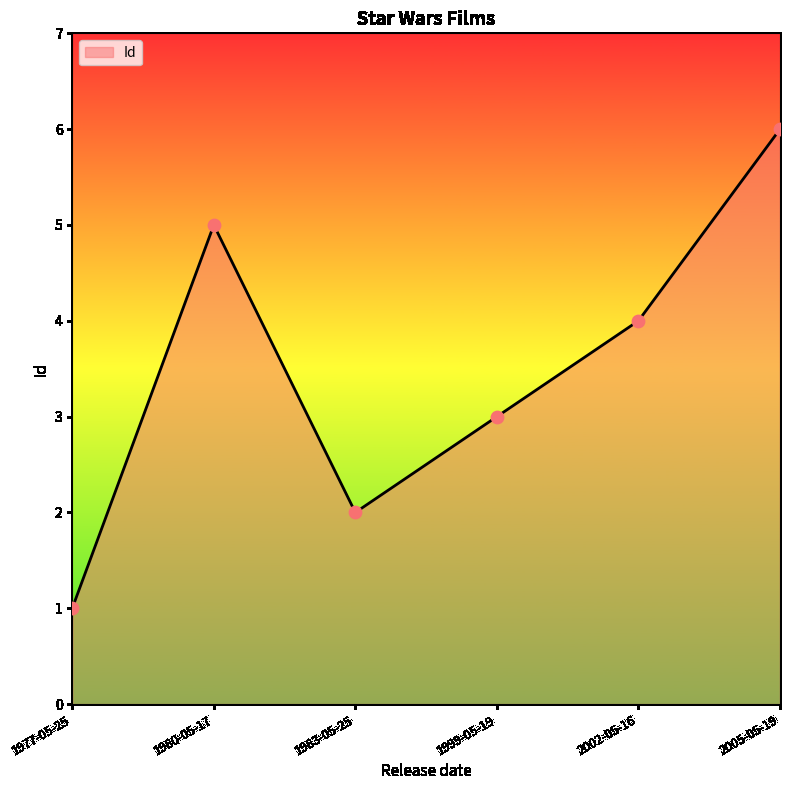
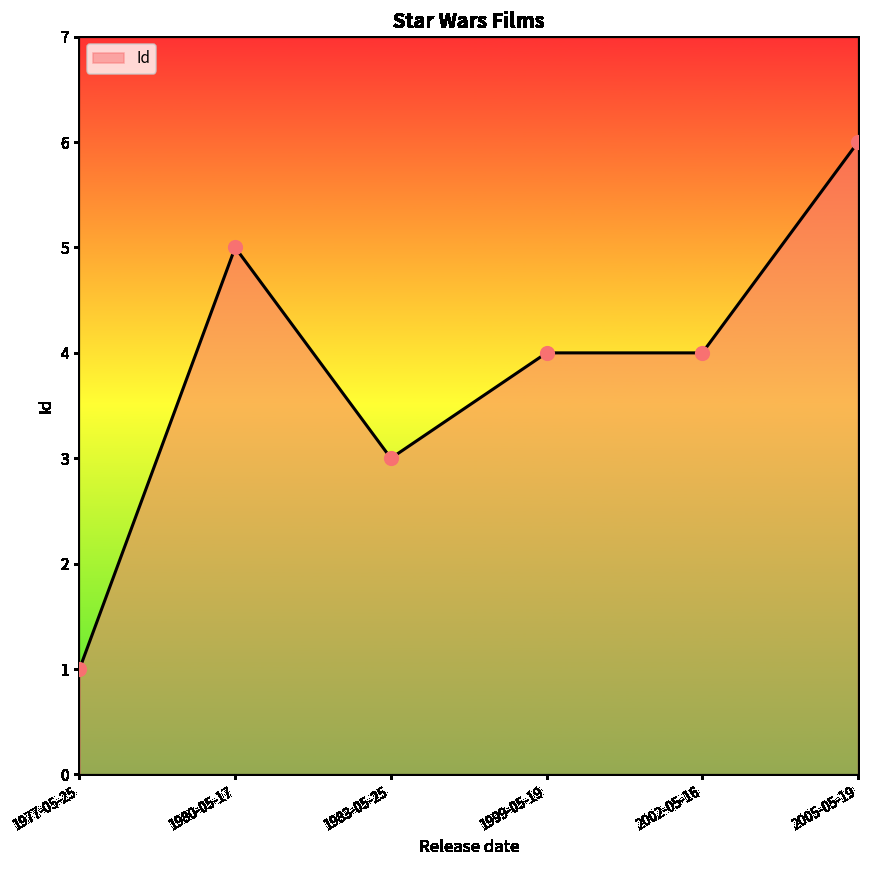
  {
    "1977-05-25": 1,
    "1980-05-17": 5,
-   "1983-05-25": 2,
-   "1999-05-19": 3,
+   "1983-05-25": 3,
+   "1999-05-19": 4,
    "2002-05-16": 4,
    "2005-05-19": 6
  }
